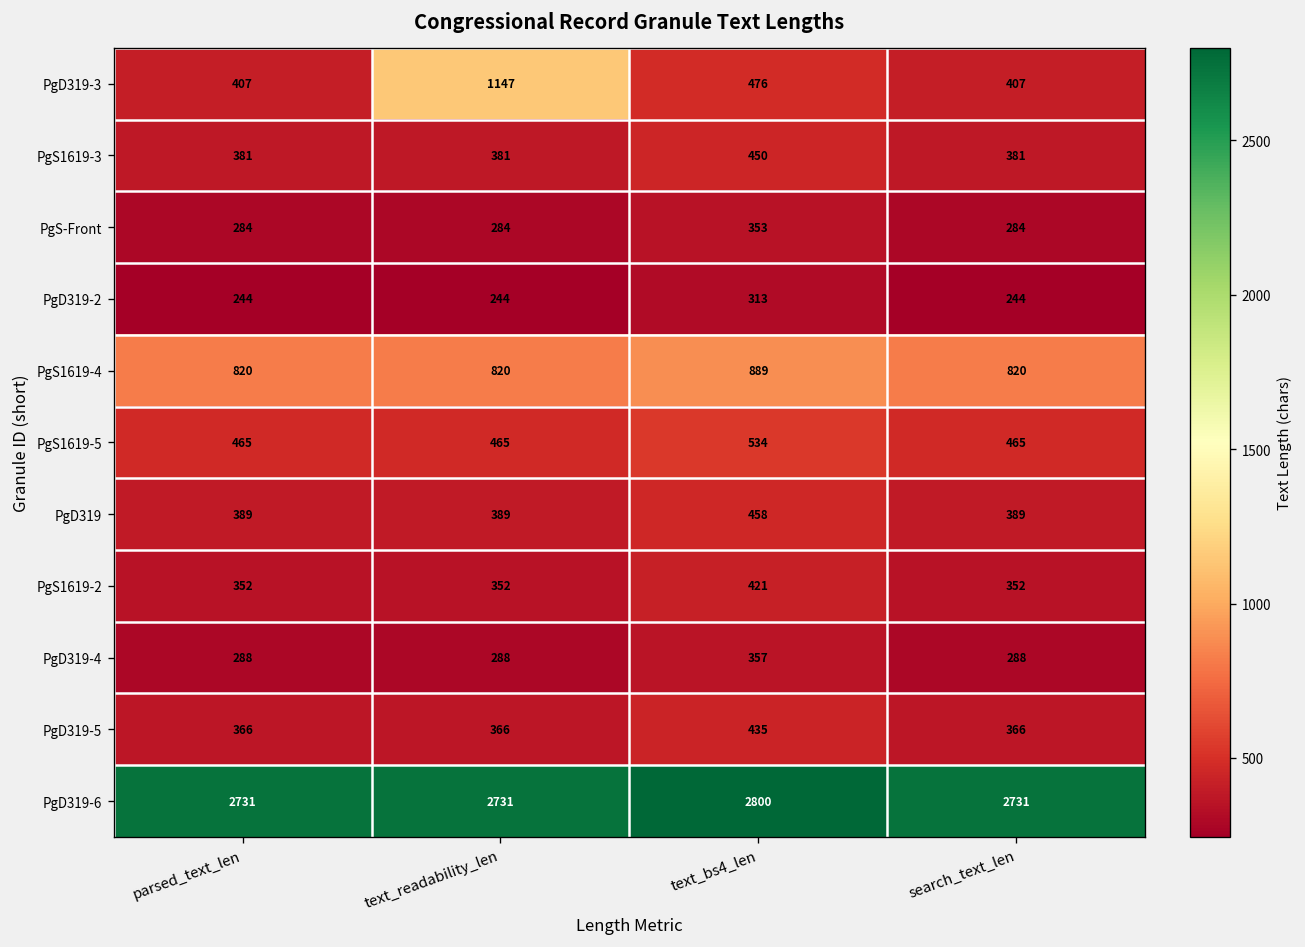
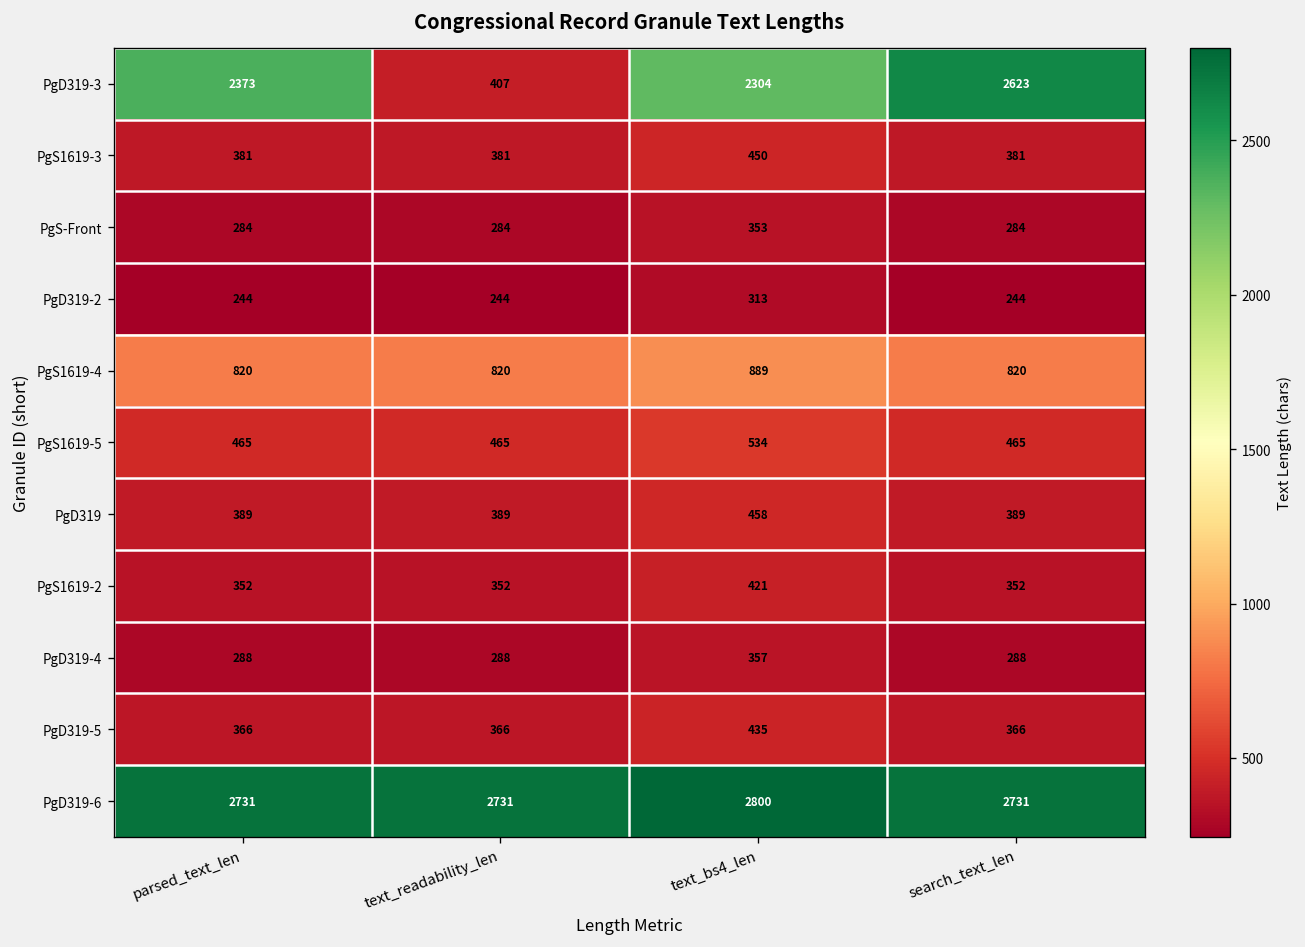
  {
    "PgD319-3": {
-     "parsed_text_len": 407,
-     "text_readability_len": 1147,
-     "text_bs4_len": 476,
-     "search_text_len": 407
+     "parsed_text_len": 2373,
+     "text_readability_len": 407,
+     "text_bs4_len": 2304,
+     "search_text_len": 2623
    },
    "PgS1619-3": {
      "parsed_text_len": 381,
      "text_readability_len": 381,
      "text_bs4_len": 450,
      "search_text_len": 381
    },
    "PgS-Front": {
      "parsed_text_len": 284,
      "text_readability_len": 284,
      "text_bs4_len": 353,
      "search_text_len": 284
    },
    "PgD319-2": {
      "parsed_text_len": 244,
      "text_readability_len": 244,
      "text_bs4_len": 313,
      "search_text_len": 244
    },
    "PgS1619-4": {
      "parsed_text_len": 820,
      "text_readability_len": 820,
      "text_bs4_len": 889,
      "search_text_len": 820
    },
    "PgS1619-5": {
      "parsed_text_len": 465,
      "text_readability_len": 465,
      "text_bs4_len": 534,
      "search_text_len": 465
    },
    "PgD319": {
      "parsed_text_len": 389,
      "text_readability_len": 389,
      "text_bs4_len": 458,
      "search_text_len": 389
    },
    "PgS1619-2": {
      "parsed_text_len": 352,
      "text_readability_len": 352,
      "text_bs4_len": 421,
      "search_text_len": 352
    },
    "PgD319-4": {
      "parsed_text_len": 288,
      "text_readability_len": 288,
      "text_bs4_len": 357,
      "search_text_len": 288
    },
    "PgD319-5": {
      "parsed_text_len": 366,
      "text_readability_len": 366,
      "text_bs4_len": 435,
      "search_text_len": 366
    },
    "PgD319-6": {
      "parsed_text_len": 2731,
      "text_readability_len": 2731,
      "text_bs4_len": 2800,
      "search_text_len": 2731
    }
  }
